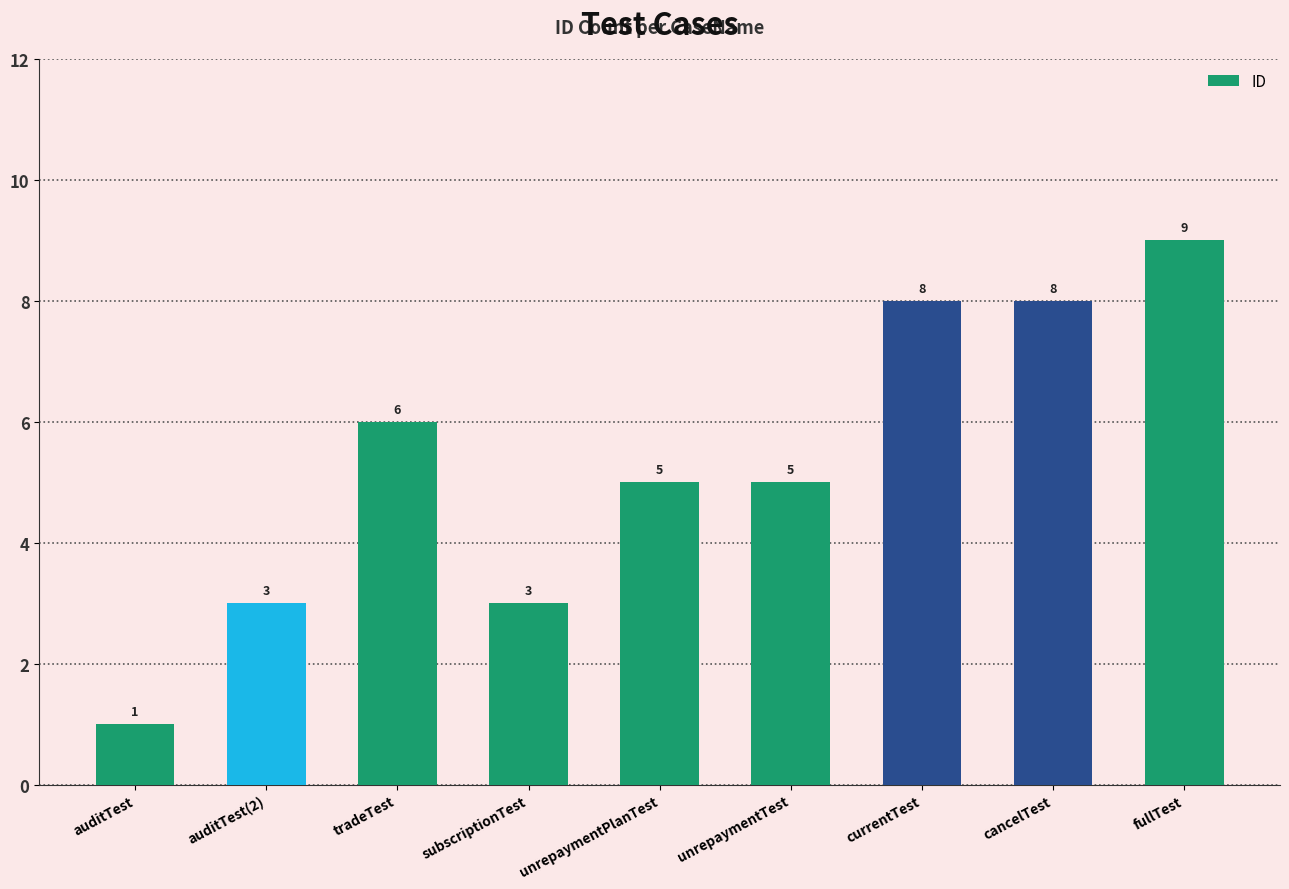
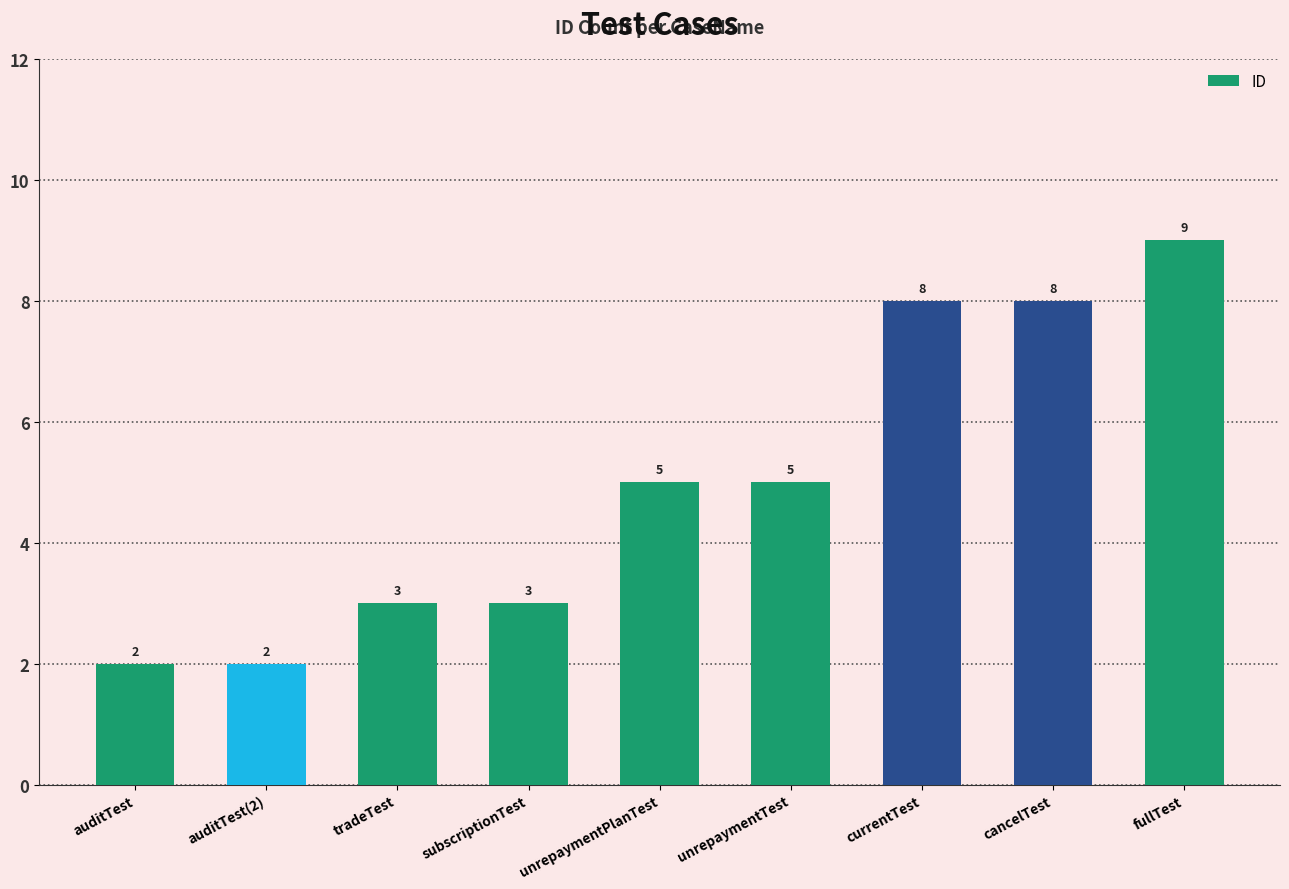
  {
-   "auditTest": 1,
-   "auditTest(2)": 3,
-   "tradeTest": 6,
+   "auditTest": 2,
+   "auditTest(2)": 2,
+   "tradeTest": 3,
    "subscriptionTest": 3,
    "unrepaymentPlanTest": 5,
    "unrepaymentTest": 5,
    "currentTest": 8,
    "cancelTest": 8,
    "fullTest": 9
  }
